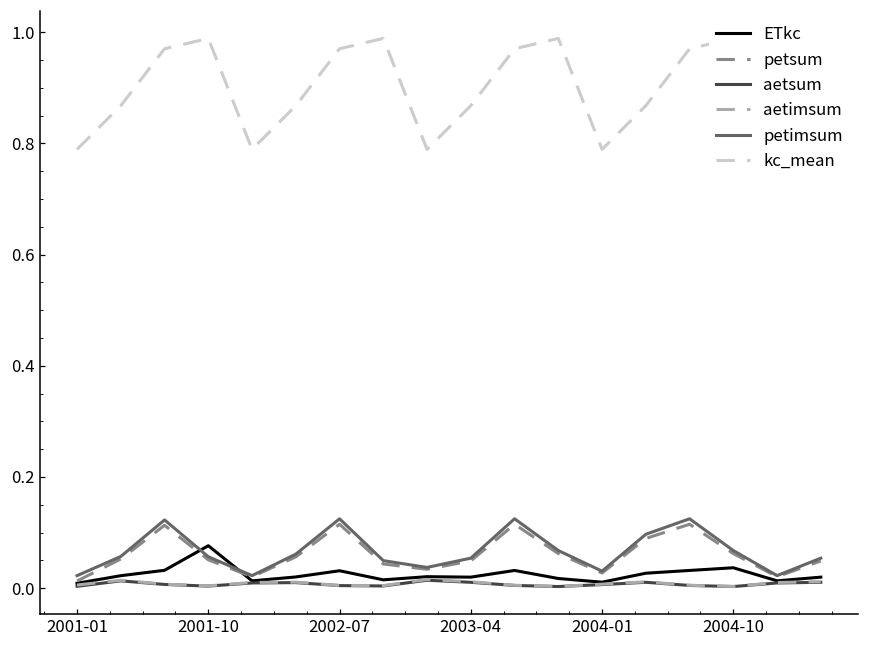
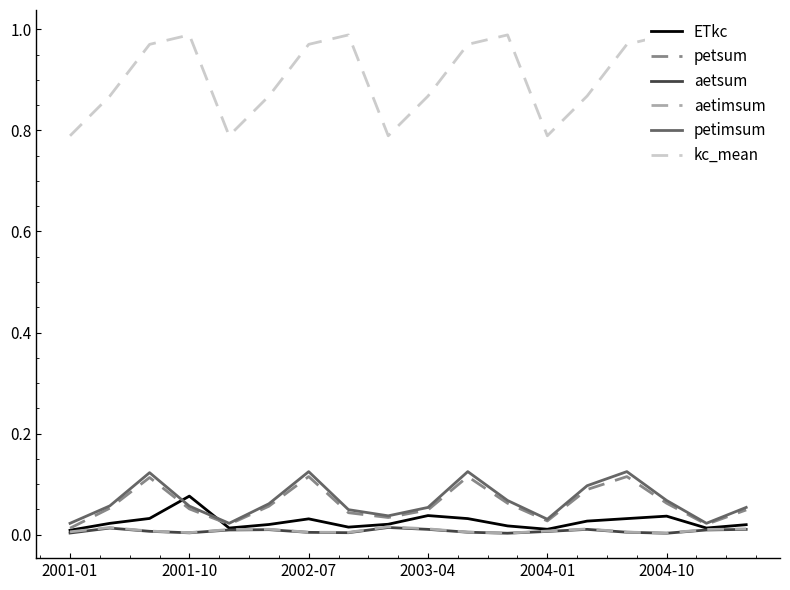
  {
    "ETkc": {
      "2001-10": 0.08,
      "2002-07": 0.03,
-     "2003-04": 0.02,
+     "2003-04": 0.04,
      "2004-10": 0.04
    }
  }
